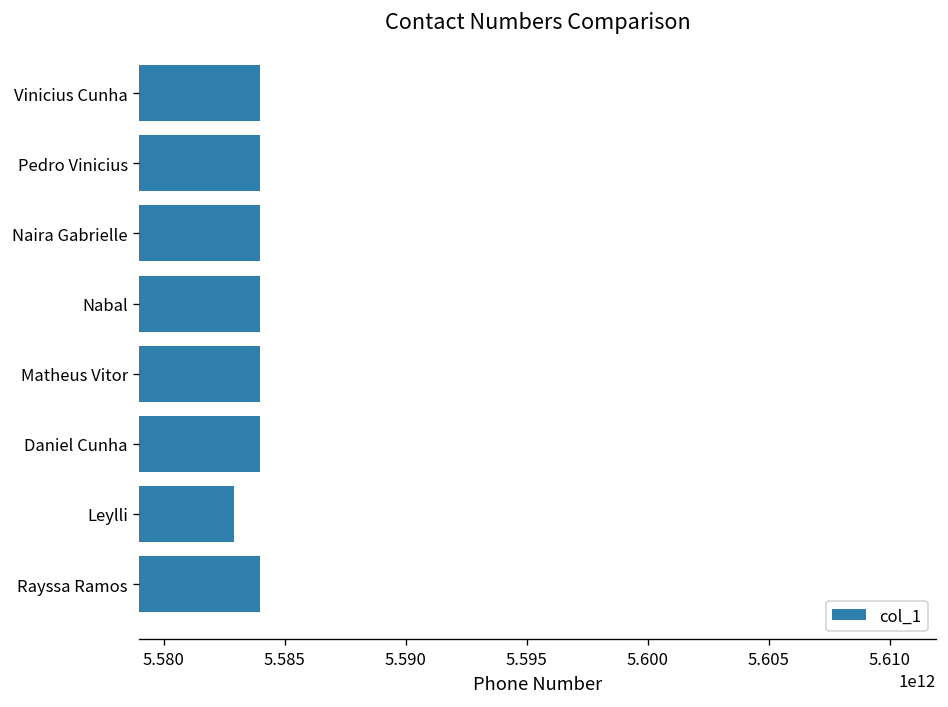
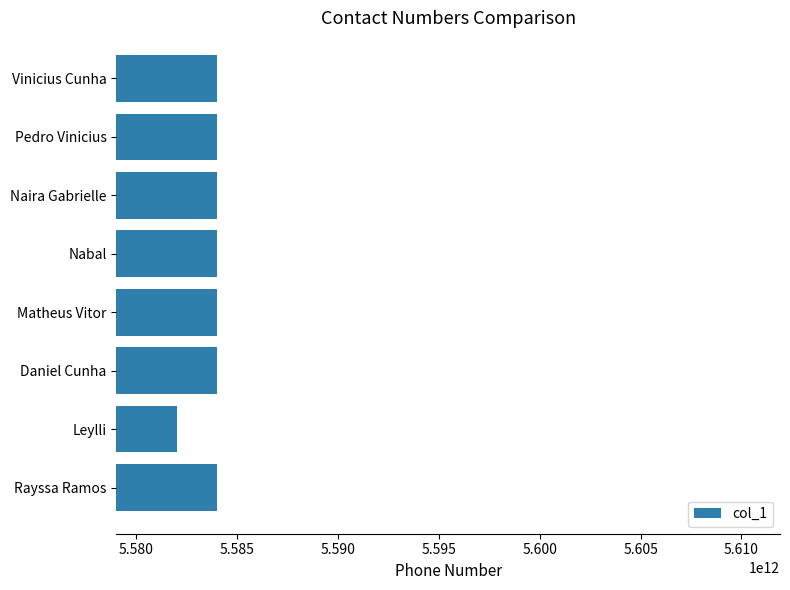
  {
    "Vinicius Cunha": 5584000000000,
    "Pedro Vinicius": 5584000000000,
    "Naira Gabrielle": 5584000000000,
    "Nabal": 5584000000000,
    "Matheus Vitor": 5584000000000,
    "Daniel Cunha": 5584000000000,
-   "Leylli": 5582900000000,
+   "Leylli": 5582000000000,
    "Rayssa Ramos": 5584000000000
  }
